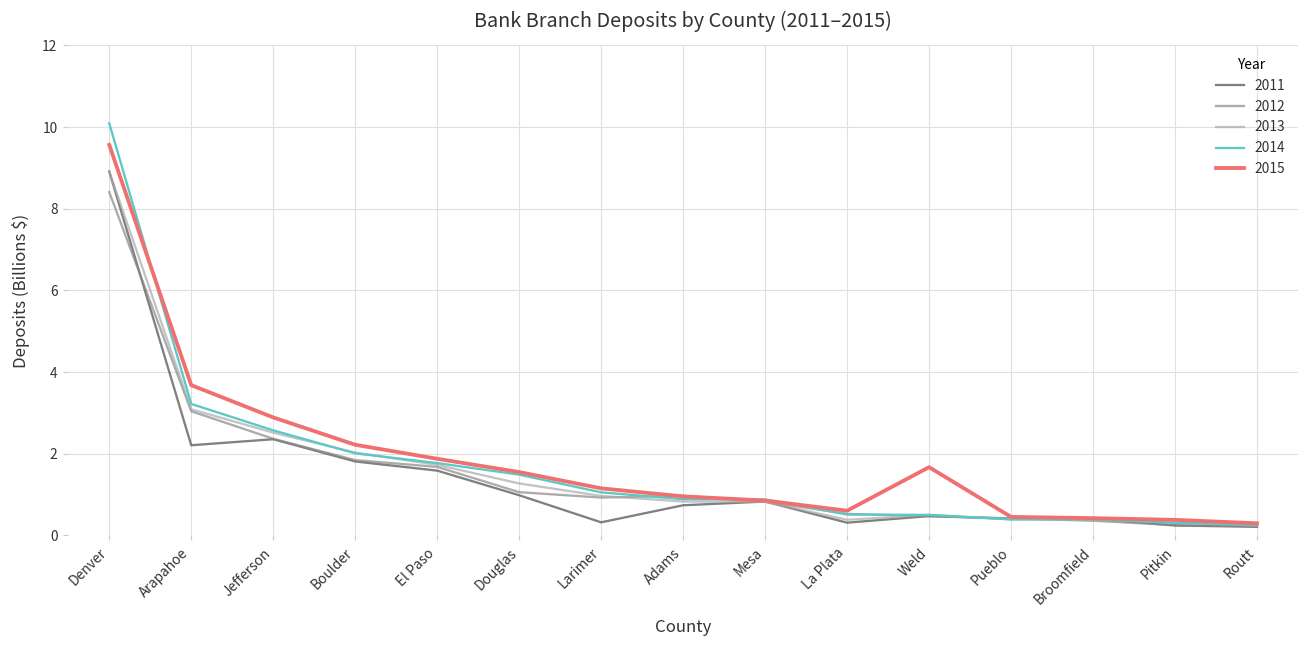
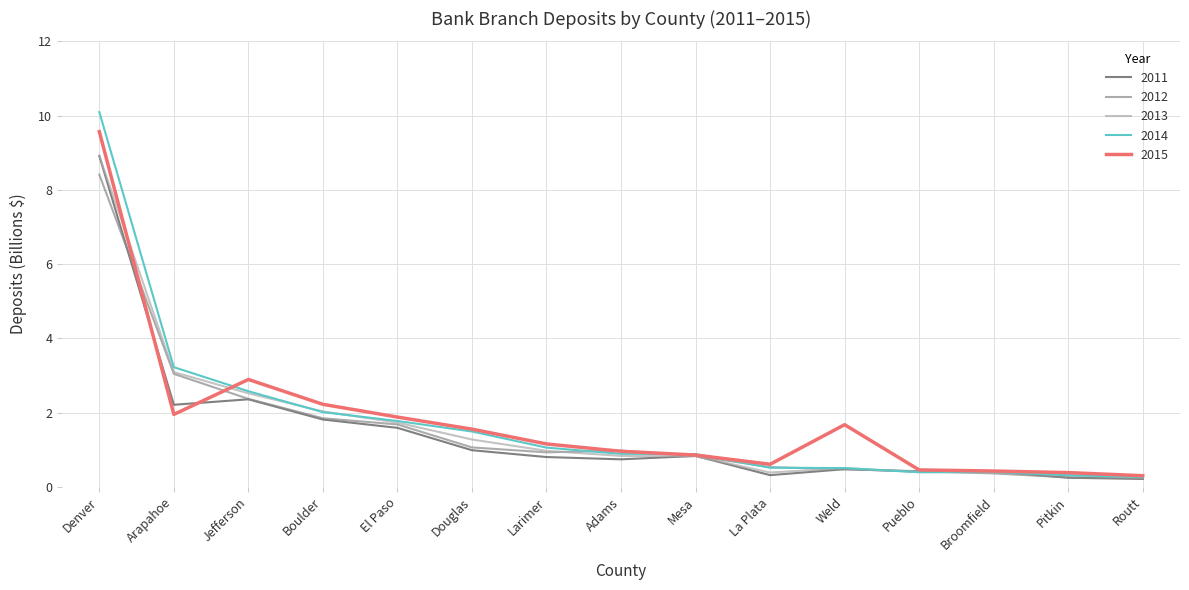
  {
    "2011": {
      "Arapahoe": 2.2,
      "El Paso": 1.6,
      "Douglas": 1.0,
-     "Larimer": 0.3,
+     "Larimer": 0.8,
      "Adams": 0.7,
      "La Plata": 0.3
    },
    "2014": {
      "Denver": 10.1,
      "Arapahoe": 3.2,
      "Larimer": 1.1
    },
    "2015": {
      "Denver": 9.6,
-     "Arapahoe": 3.7,
+     "Arapahoe": 1.9,
      "Jefferson": 2.9,
      "Boulder": 2.2,
      "El Paso": 1.9,
      "Larimer": 1.2,
      "La Plata": 0.6,
      "Weld": 1.7,
      "Pitkin": 0.4
    }
  }
